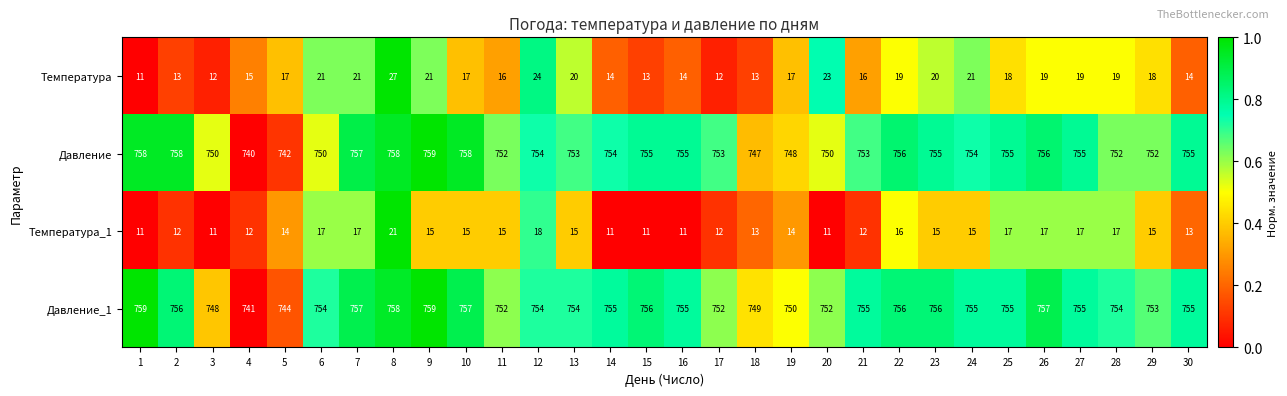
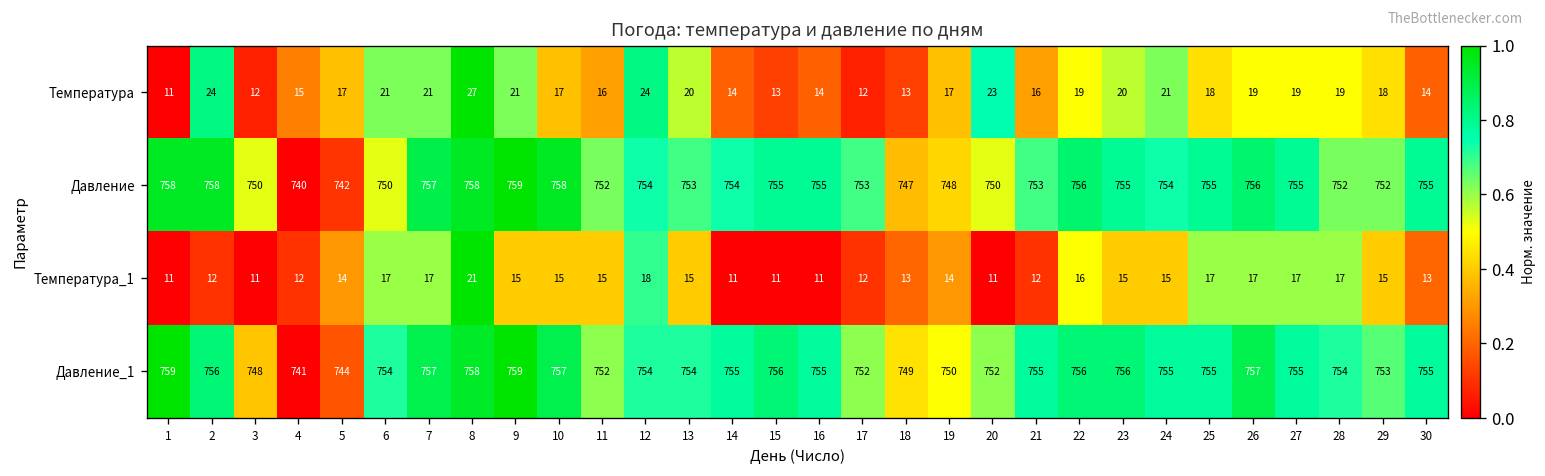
  {
    "Температура": {
      "1": 11,
-     "2": 13,
+     "2": 24,
      "3": 12,
      "4": 15,
      "5": 17,
      "6": 21,
      "7": 21,
      "8": 27,
      "9": 21,
      "10": 17,
      "11": 16,
      "12": 24,
      "13": 20,
      "14": 14,
      "15": 13,
      "16": 14,
      "17": 12,
      "18": 13,
      "19": 17,
      "20": 23,
      "21": 16,
      "22": 19,
      "23": 20,
      "24": 21,
      "25": 18,
      "26": 19,
      "27": 19,
      "28": 19,
      "29": 18,
      "30": 14
    },
    "Давление": {
      "1": 758,
      "2": 758,
      "3": 750,
      "4": 740,
      "5": 742,
      "6": 750,
      "7": 757,
      "8": 758,
      "9": 759,
      "10": 758,
      "11": 752,
      "12": 754,
      "13": 753,
      "14": 754,
      "15": 755,
      "16": 755,
      "17": 753,
      "18": 747,
      "19": 748,
      "20": 750,
      "21": 753,
      "22": 756,
      "23": 755,
      "24": 754,
      "25": 755,
      "26": 756,
      "27": 755,
      "28": 752,
      "29": 752,
      "30": 755
    },
    "Температура_1": {
      "1": 11,
      "2": 12,
      "3": 11,
      "4": 12,
      "5": 14,
      "6": 17,
      "7": 17,
      "8": 21,
      "9": 15,
      "10": 15,
      "11": 15,
      "12": 18,
      "13": 15,
      "14": 11,
      "15": 11,
      "16": 11,
      "17": 12,
      "18": 13,
      "19": 14,
      "20": 11,
      "21": 12,
      "22": 16,
      "23": 15,
      "24": 15,
      "25": 17,
      "26": 17,
      "27": 17,
      "28": 17,
      "29": 15,
      "30": 13
    },
    "Давление_1": {
      "1": 759,
      "2": 756,
      "3": 748,
      "4": 741,
      "5": 744,
      "6": 754,
      "7": 757,
      "8": 758,
      "9": 759,
      "10": 757,
      "11": 752,
      "12": 754,
      "13": 754,
      "14": 755,
      "15": 756,
      "16": 755,
      "17": 752,
      "18": 749,
      "19": 750,
      "20": 752,
      "21": 755,
      "22": 756,
      "23": 756,
      "24": 755,
      "25": 755,
      "26": 757,
      "27": 755,
      "28": 754,
      "29": 753,
      "30": 755
    }
  }
